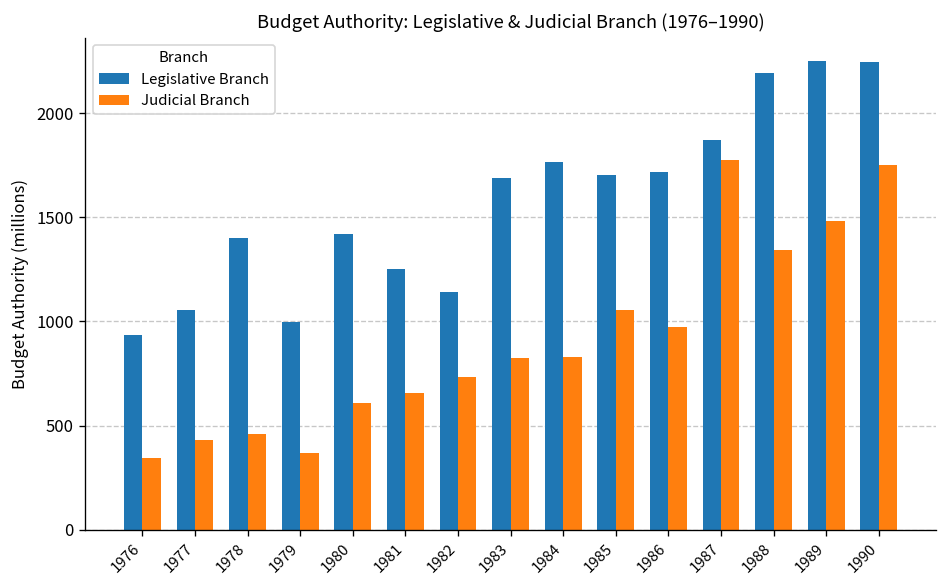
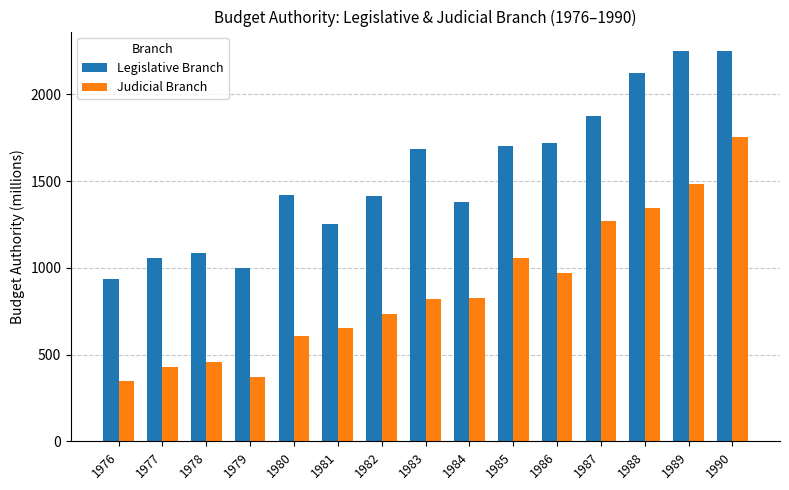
  {
    "Legislative Branch": {
      "1976": 940,
      "1977": 1060,
-     "1978": 1400,
+     "1978": 1090,
      "1979": 1000,
      "1980": 1420,
      "1981": 1250,
-     "1982": 1140,
+     "1982": 1410,
      "1983": 1690,
-     "1984": 1770,
+     "1984": 1380,
      "1985": 1700,
      "1986": 1720,
      "1987": 1870,
-     "1988": 2190,
+     "1988": 2120,
      "1989": 2250,
      "1990": 2250
    },
    "Judicial Branch": {
      "1976": 350,
      "1977": 430,
      "1978": 460,
      "1979": 370,
      "1980": 610,
      "1981": 660,
      "1982": 730,
      "1983": 820,
      "1984": 830,
      "1985": 1060,
      "1986": 970,
-     "1987": 1780,
+     "1987": 1270,
      "1988": 1340,
      "1989": 1480,
      "1990": 1750
    }
  }
